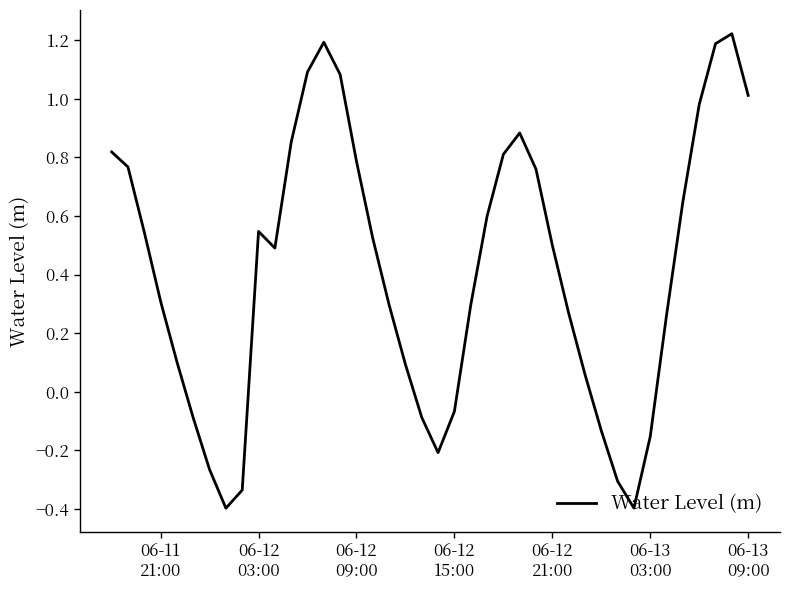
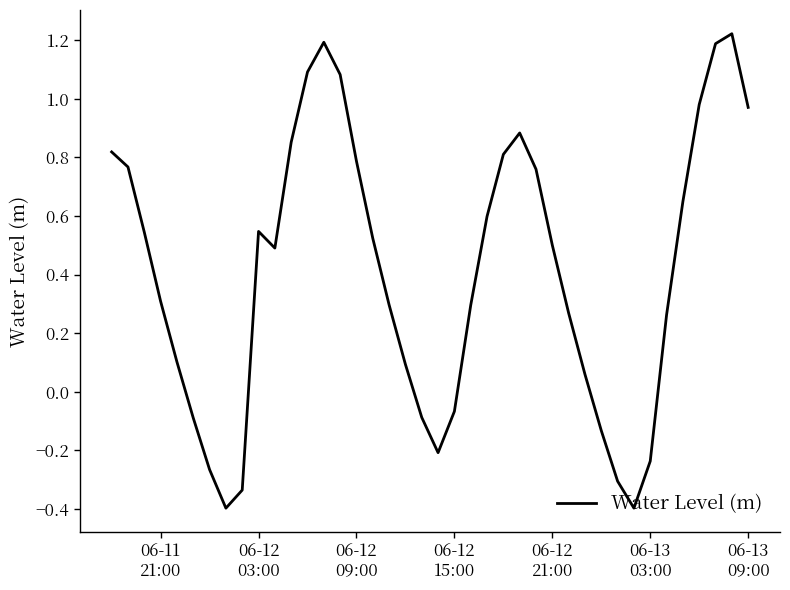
  {
    "06-11 21:00": 0.31,
    "06-12 03:00": 0.55,
    "06-12 09:00": 0.79,
    "06-12 15:00": -0.07,
    "06-12 21:00": 0.50,
-   "06-13 03:00": -0.15,
-   "06-13 09:00": 1.01
+   "06-13 03:00": -0.24,
+   "06-13 09:00": 0.97
  }
